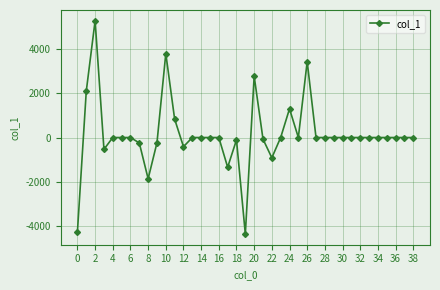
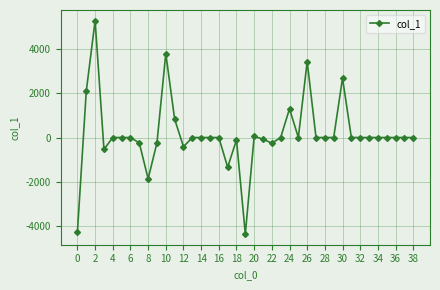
  {
    "0": -4300,
    "2": 5300,
    "4": 0,
    "6": 0,
    "8": -1900,
    "10": 3800,
    "12": -400,
    "14": 0,
    "16": 0,
    "18": -100,
-   "20": 2800,
-   "22": -900,
+   "20": 0,
+   "22": -300,
    "24": 1300,
    "26": 3400,
    "28": 0,
-   "30": 0,
+   "30": 2700,
    "32": 0,
    "34": 0,
    "36": 0,
    "38": 0
  }
